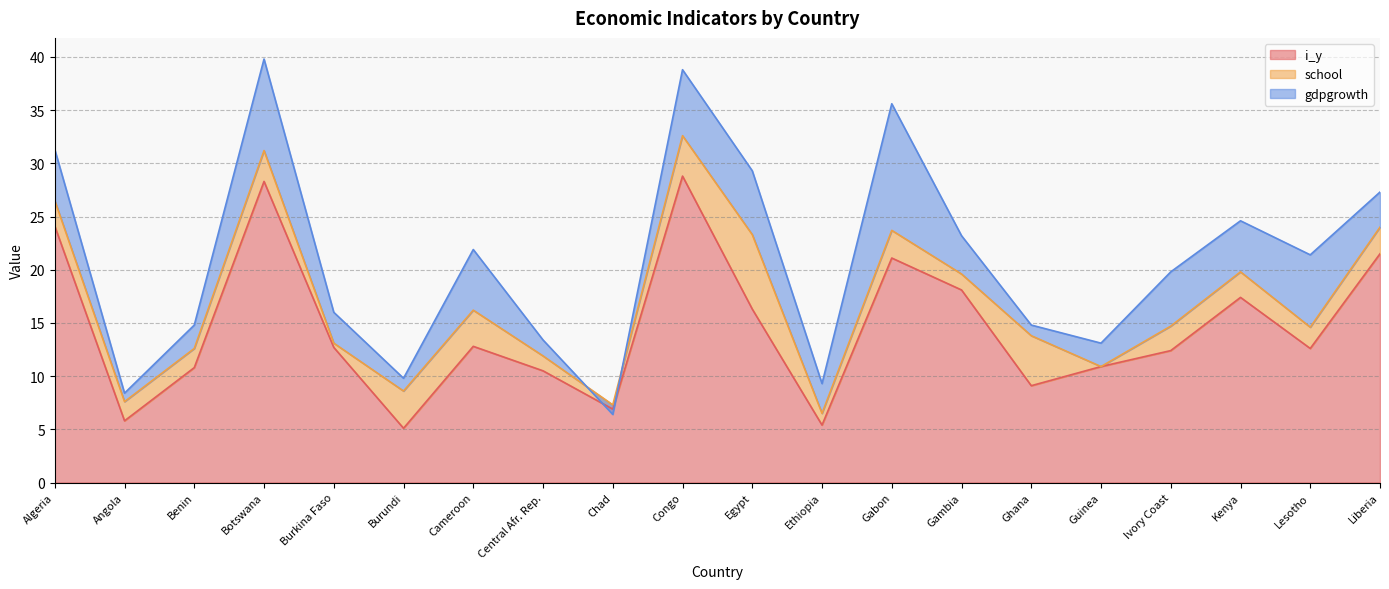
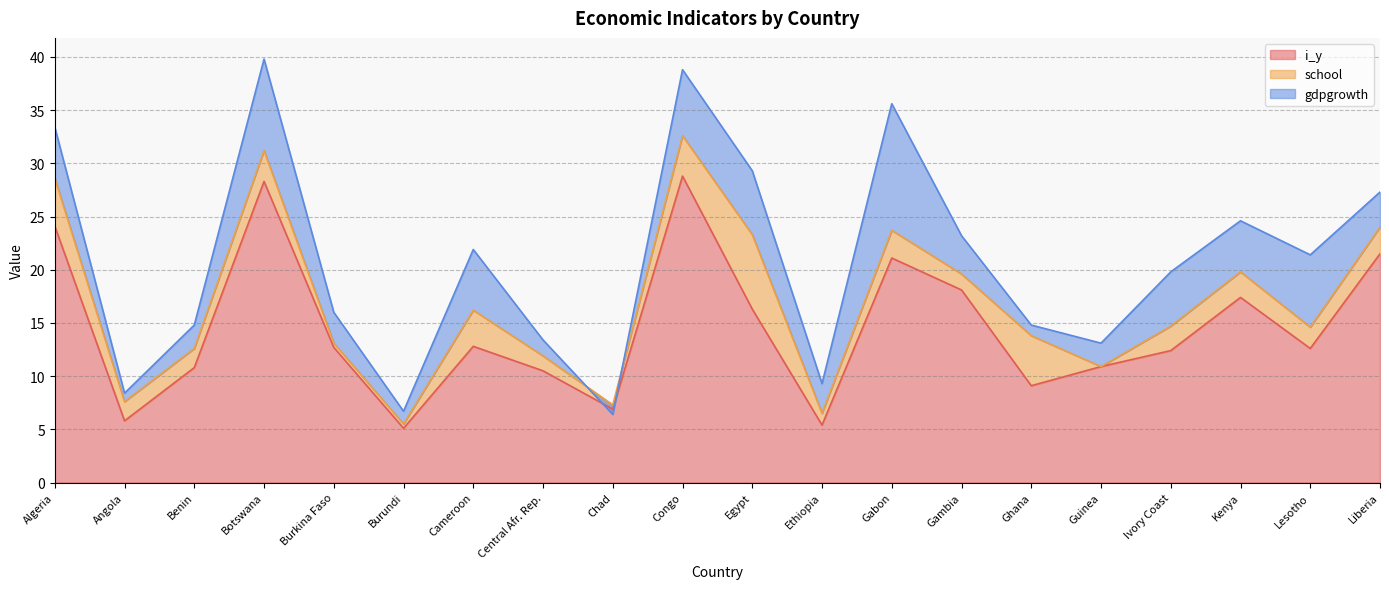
  {
    "i_y": {
      "Algeria": 24.1,
      "Angola": 5.8,
      "Benin": 10.8,
      "Botswana": 28.3,
      "Burkina Faso": 12.7,
      "Burundi": 5.1,
      "Cameroon": 12.8,
      "Central Afr. Rep.": 10.5,
      "Chad": 6.9,
      "Congo": 28.8,
      "Egypt": 16.3,
      "Ethiopia": 5.4,
      "Gabon": 21.1,
      "Gambia": 18.1,
      "Ghana": 9.1,
      "Ivory Coast": 12.4,
      "Kenya": 17.4,
      "Lesotho": 12.6,
      "Liberia": 21.5
    },
    "school": {
-     "Algeria": 2.4,
+     "Algeria": 4.5,
      "Angola": 1.8,
      "Benin": 1.8,
      "Botswana": 2.9,
      "Burkina Faso": 0.4,
-     "Burundi": 3.5,
+     "Burundi": 0.4,
      "Cameroon": 3.4,
      "Central Afr. Rep.": 1.4,
      "Congo": 3.8,
      "Egypt": 7.0,
      "Ethiopia": 1.1,
      "Gabon": 2.6,
      "Gambia": 1.5,
      "Ghana": 4.7,
      "Ivory Coast": 2.3,
      "Kenya": 2.4,
      "Lesotho": 2.0,
      "Liberia": 2.5
    }
  }
